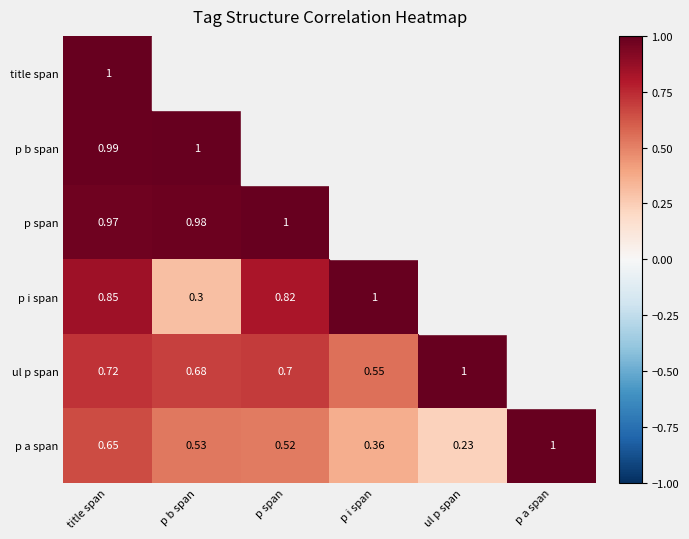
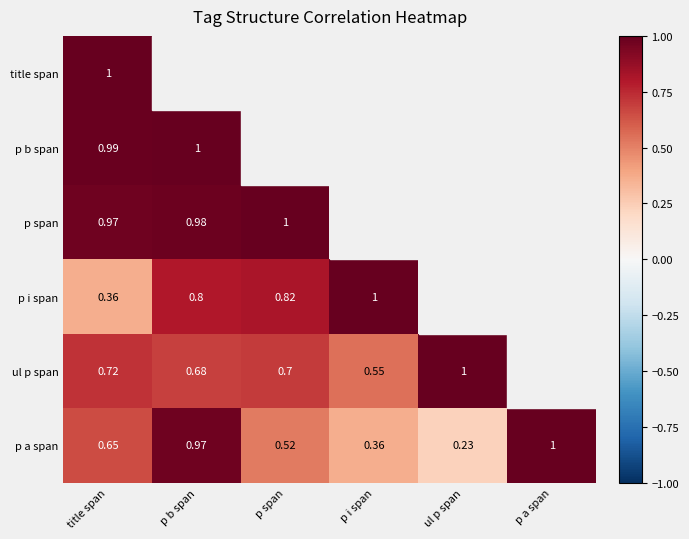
  {
    "title span": {
      "title span": 1
    },
    "p b span": {
      "title span": 0.99,
      "p b span": 1
    },
    "p span": {
      "title span": 0.97,
      "p b span": 0.98,
      "p span": 1
    },
    "p i span": {
-     "title span": 0.85,
-     "p b span": 0.3,
+     "title span": 0.36,
+     "p b span": 0.8,
      "p span": 0.82,
      "p i span": 1
    },
    "ul p span": {
      "title span": 0.72,
      "p b span": 0.68,
      "p span": 0.7,
      "p i span": 0.55,
      "ul p span": 1
    },
    "p a span": {
      "title span": 0.65,
-     "p b span": 0.53,
+     "p b span": 0.97,
      "p span": 0.52,
      "p i span": 0.36,
      "ul p span": 0.23,
      "p a span": 1
    }
  }
